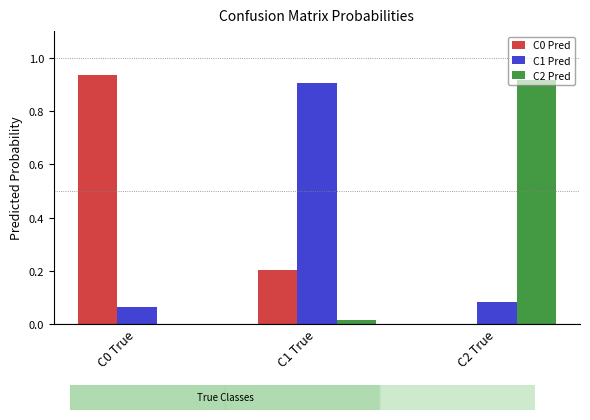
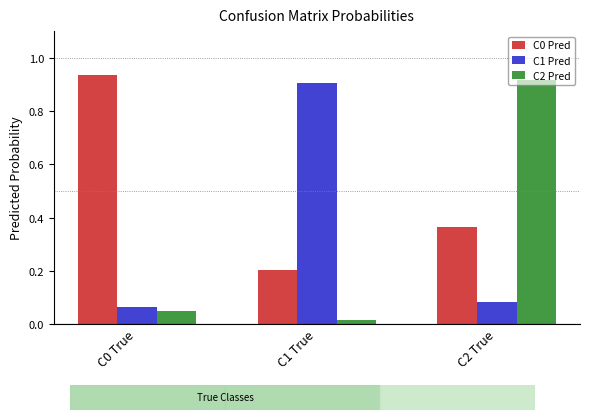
  {
    "C0 Pred": {
      "C0 True": 0.93,
      "C1 True": 0.20,
-     "C2 True": 0.00
+     "C2 True": 0.37
    },
    "C1 Pred": {
      "C0 True": 0.07,
      "C1 True": 0.91,
      "C2 True": 0.08
    },
    "C2 Pred": {
-     "C0 True": 0.00,
+     "C0 True": 0.05,
      "C1 True": 0.02
    }
  }
